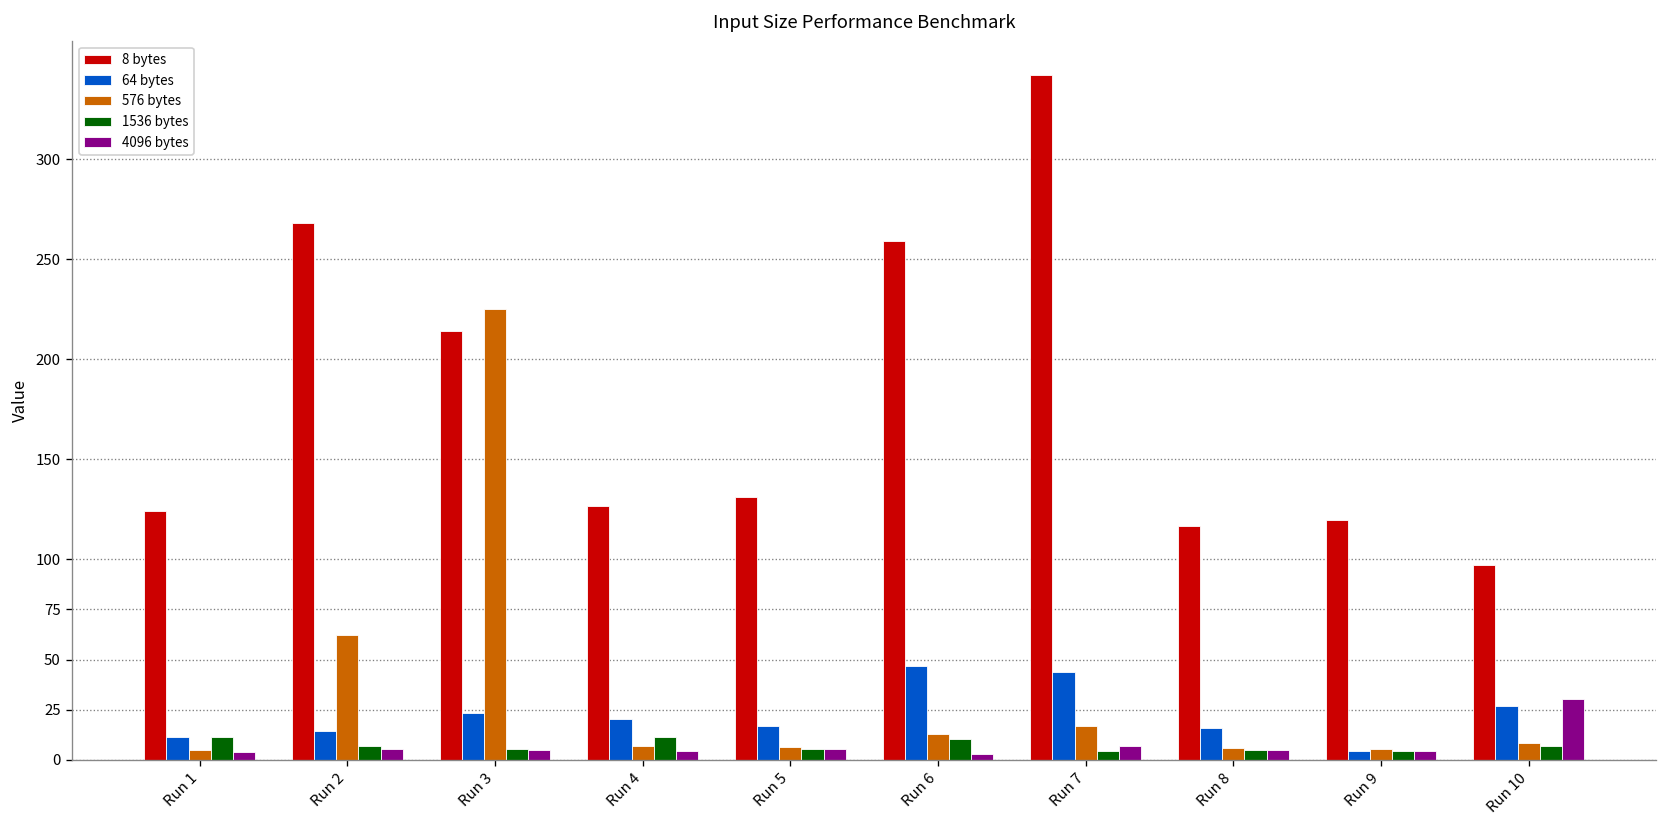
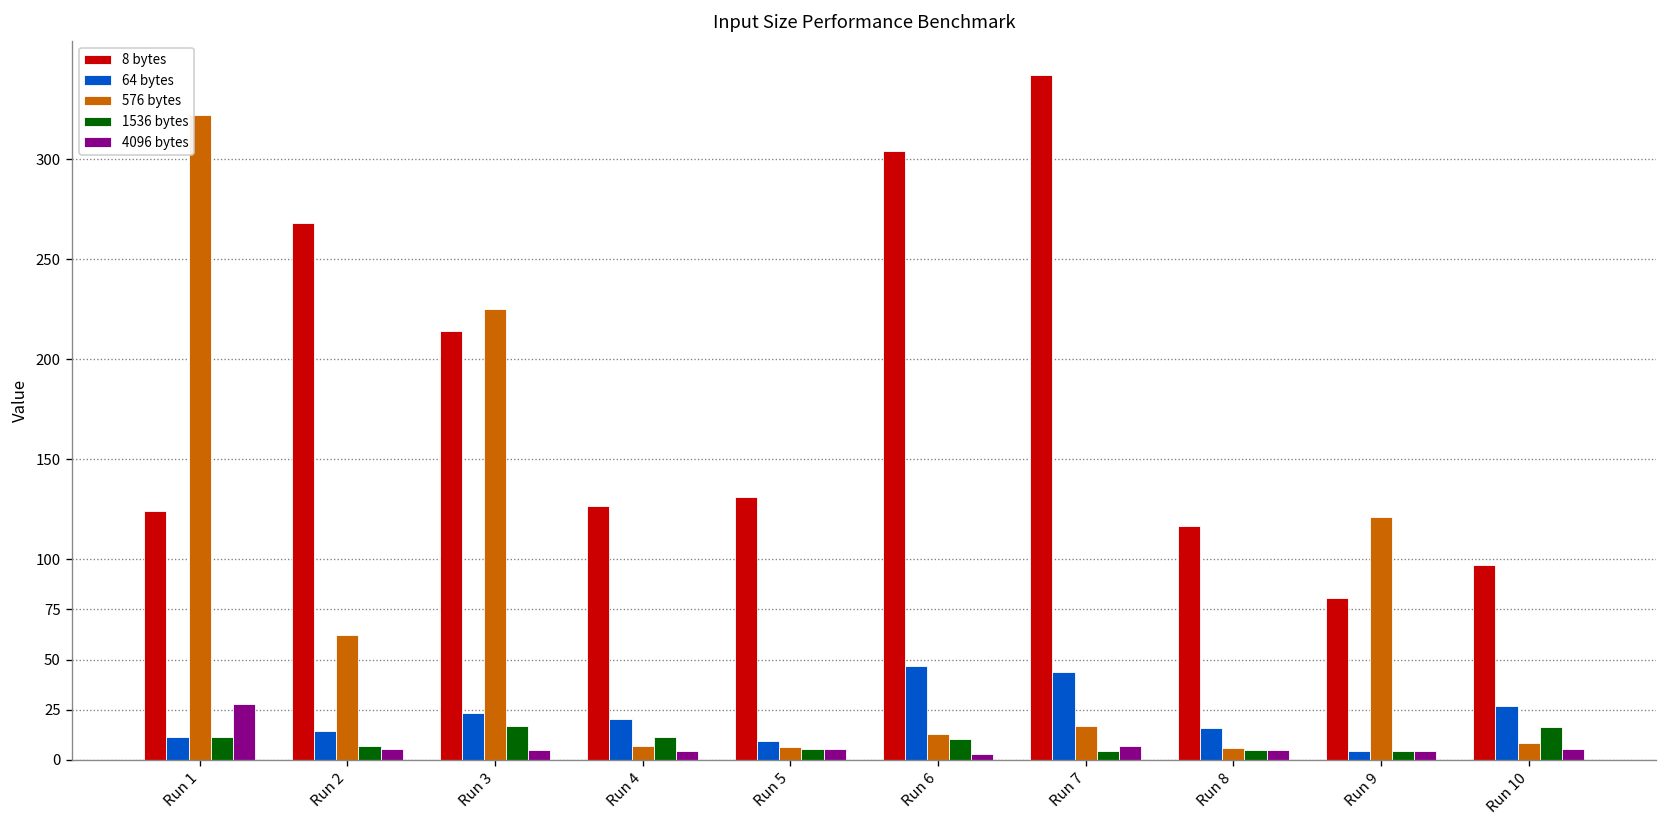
  {
    "8 bytes": {
      "Run 1": 124,
      "Run 2": 268,
      "Run 3": 214,
      "Run 4": 127,
      "Run 5": 131,
-     "Run 6": 259,
+     "Run 6": 304,
      "Run 7": 342,
      "Run 8": 117,
-     "Run 9": 120,
+     "Run 9": 81,
      "Run 10": 97
    },
    "64 bytes": {
      "Run 1": 11,
      "Run 2": 14,
      "Run 3": 23,
      "Run 4": 20,
-     "Run 5": 17,
+     "Run 5": 9,
      "Run 6": 47,
      "Run 7": 44,
      "Run 8": 16,
      "Run 9": 4,
      "Run 10": 27
    },
    "576 bytes": {
-     "Run 1": 5,
+     "Run 1": 322,
      "Run 2": 62,
      "Run 3": 225,
      "Run 4": 7,
      "Run 5": 6,
      "Run 6": 13,
      "Run 7": 17,
      "Run 8": 6,
-     "Run 9": 5,
+     "Run 9": 121,
      "Run 10": 8
    },
    "1536 bytes": {
      "Run 1": 11,
      "Run 2": 7,
-     "Run 3": 5,
+     "Run 3": 17,
      "Run 4": 11,
      "Run 5": 5,
      "Run 6": 10,
      "Run 7": 4,
      "Run 8": 5,
      "Run 9": 4,
-     "Run 10": 7
+     "Run 10": 16
    },
    "4096 bytes": {
-     "Run 1": 4,
+     "Run 1": 28,
      "Run 2": 5,
      "Run 3": 5,
      "Run 4": 4,
      "Run 5": 5,
      "Run 6": 3,
      "Run 7": 7,
      "Run 8": 5,
      "Run 9": 4,
-     "Run 10": 30
+     "Run 10": 5
    }
  }
